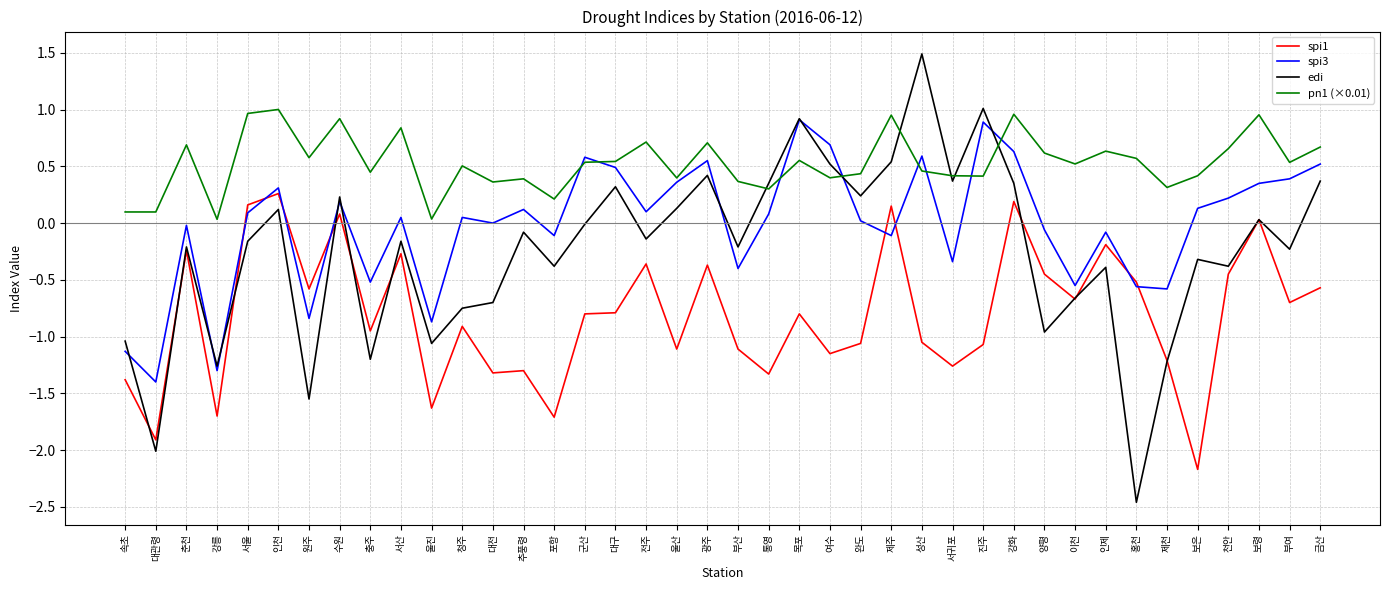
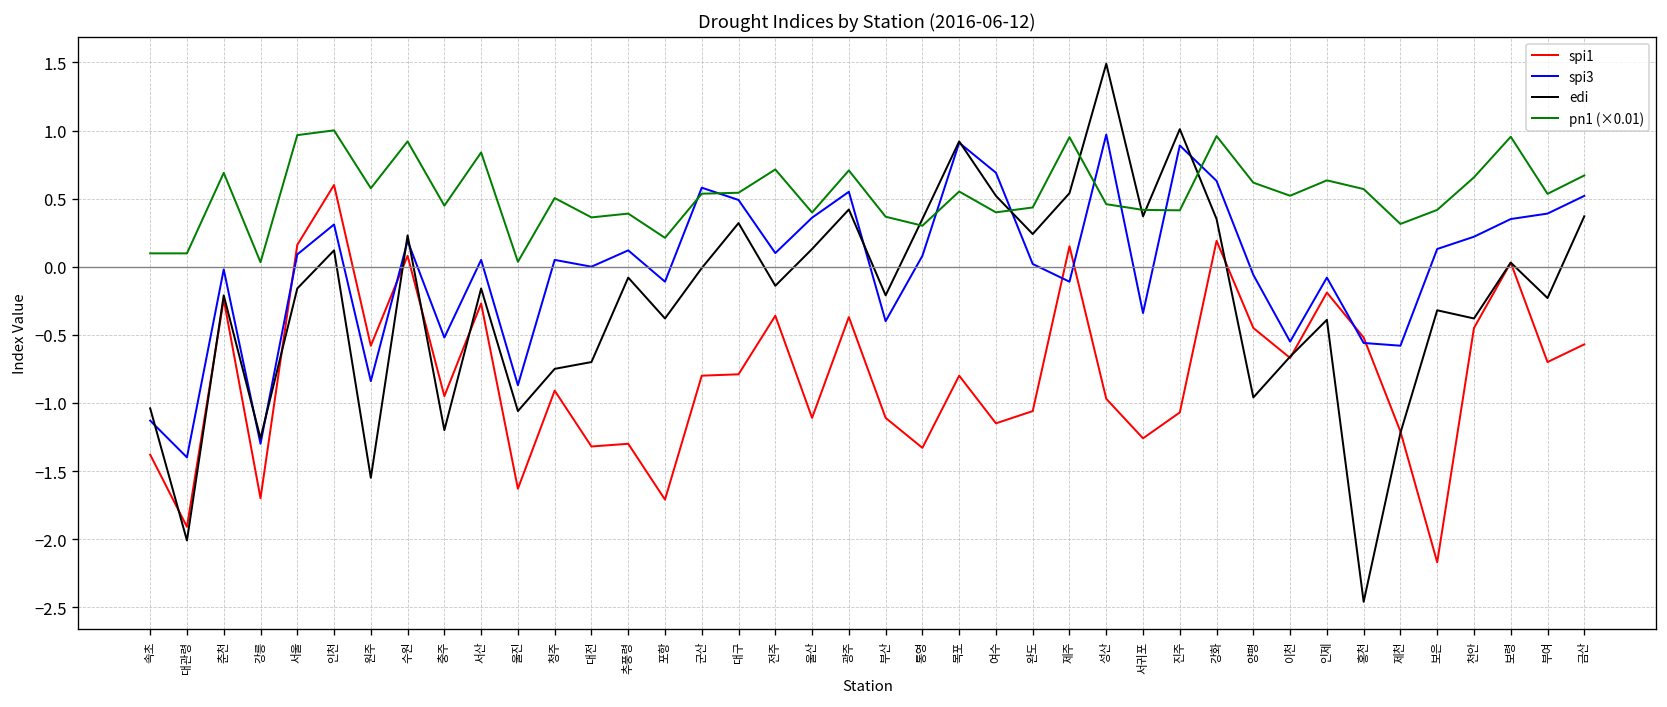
  {
    "spi1": {
      "속초": -1.38,
      "대관령": -1.91,
      "춘천": -0.24,
      "강릉": -1.70,
      "서울": 0.16,
-     "인천": 0.26,
+     "인천": 0.60,
      "원주": -0.58,
      "수원": 0.08,
      "충주": -0.95,
      "서산": -0.27,
      "울진": -1.63,
      "청주": -0.91,
      "대전": -1.32,
      "추풍령": -1.30,
      "포항": -1.71,
      "군산": -0.80,
      "대구": -0.79,
      "전주": -0.36,
      "울산": -1.11,
      "광주": -0.37,
      "부산": -1.11,
      "통영": -1.33,
      "목포": -0.80,
      "여수": -1.15,
      "완도": -1.06,
      "제주": 0.15,
-     "성산": -1.05,
+     "성산": -0.97,
      "서귀포": -1.26,
      "진주": -1.07,
      "강화": 0.19,
      "양평": -0.45,
      "인제": -0.19,
      "홍천": -0.52,
      "보은": -2.17,
      "천안": -0.45,
      "부여": -0.70,
      "금산": -0.57
    },
    "spi3": {
      "속초": -1.13,
      "대관령": -1.40,
      "춘천": -0.02,
      "강릉": -1.30,
      "서울": 0.09,
      "인천": 0.31,
      "원주": -0.84,
      "수원": 0.19,
      "충주": -0.52,
      "서산": 0.05,
      "울진": -0.87,
      "청주": 0.05,
      "대전": 0.00,
      "추풍령": 0.12,
      "포항": -0.11,
      "군산": 0.58,
      "대구": 0.49,
      "전주": 0.10,
      "울산": 0.36,
      "광주": 0.55,
      "부산": -0.40,
      "통영": 0.08,
      "여수": 0.69,
      "완도": 0.02,
      "제주": -0.11,
-     "성산": 0.59,
+     "성산": 0.97,
      "서귀포": -0.34,
      "진주": 0.89,
      "강화": 0.63,
      "양평": -0.06,
      "이천": -0.55,
      "인제": -0.08,
      "홍천": -0.56,
      "제천": -0.58,
      "보은": 0.13,
      "천안": 0.22,
      "보령": 0.35,
      "부여": 0.39,
      "금산": 0.52
    },
    "edi": {
      "속초": -1.04,
      "대관령": -2.01,
      "춘천": -0.21,
      "강릉": -1.26,
      "서울": -0.16,
      "인천": 0.12,
      "원주": -1.55,
      "수원": 0.23,
      "충주": -1.20,
      "서산": -0.16,
      "울진": -1.06,
      "청주": -0.75,
      "대전": -0.70,
      "추풍령": -0.08,
      "포항": -0.38,
      "군산": -0.01,
      "대구": 0.32,
      "전주": -0.14,
      "울산": 0.13,
      "광주": 0.42,
      "부산": -0.21,
      "통영": 0.35,
      "여수": 0.52,
      "완도": 0.24,
      "제주": 0.54,
      "성산": 1.49,
      "서귀포": 0.37,
      "진주": 1.01,
      "강화": 0.35,
      "양평": -0.96,
      "인제": -0.39,
      "홍천": -2.46,
      "보은": -0.32,
      "천안": -0.38,
      "부여": -0.23,
      "금산": 0.37
    },
    "pn1 (×0.01)": {
      "속초": 0.10,
      "대관령": 0.10,
      "춘천": 0.69,
      "강릉": 0.03,
      "서울": 0.97,
      "인천": 1.00,
      "원주": 0.58,
      "수원": 0.92,
      "충주": 0.45,
      "서산": 0.84,
      "울진": 0.04,
      "청주": 0.50,
      "대전": 0.36,
      "추풍령": 0.39,
      "포항": 0.21,
      "군산": 0.54,
      "대구": 0.54,
      "전주": 0.71,
      "울산": 0.40,
      "광주": 0.71,
      "부산": 0.37,
      "통영": 0.30,
      "목포": 0.55,
      "여수": 0.40,
      "완도": 0.44,
      "제주": 0.95,
      "성산": 0.46,
      "서귀포": 0.42,
      "진주": 0.41,
      "강화": 0.96,
      "양평": 0.62,
      "이천": 0.52,
      "인제": 0.63,
      "홍천": 0.57,
      "제천": 0.31,
      "보은": 0.42,
      "천안": 0.66,
      "보령": 0.95,
      "부여": 0.54,
      "금산": 0.67
    }
  }
